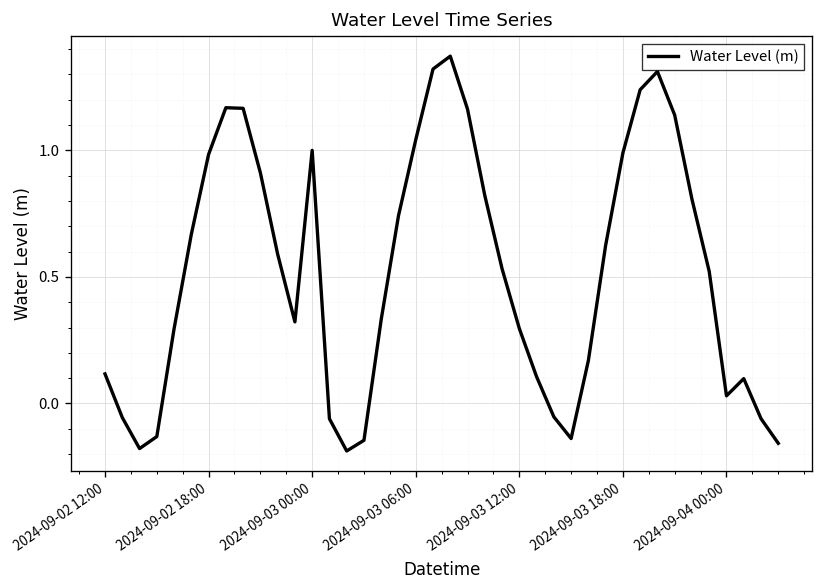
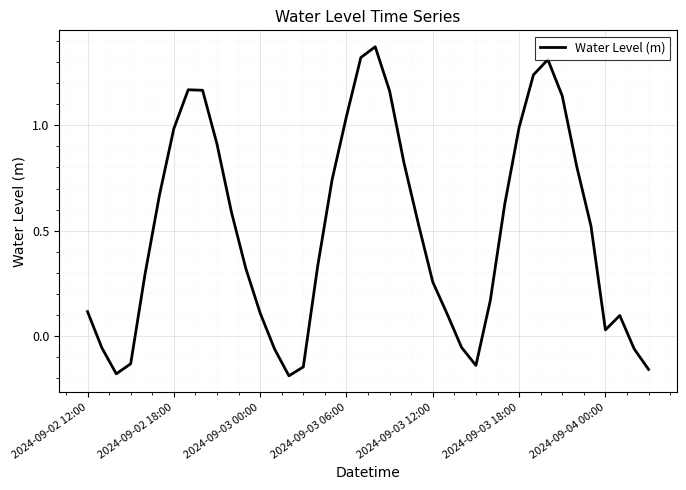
  {
    "2024-09-02 12:00": 0.12,
    "2024-09-02 18:00": 0.98,
-   "2024-09-03 00:00": 1.00,
+   "2024-09-03 00:00": 0.11,
    "2024-09-03 06:00": 1.04,
-   "2024-09-03 12:00": 0.30,
+   "2024-09-03 12:00": 0.26,
    "2024-09-03 18:00": 0.99,
    "2024-09-04 00:00": 0.03
  }
